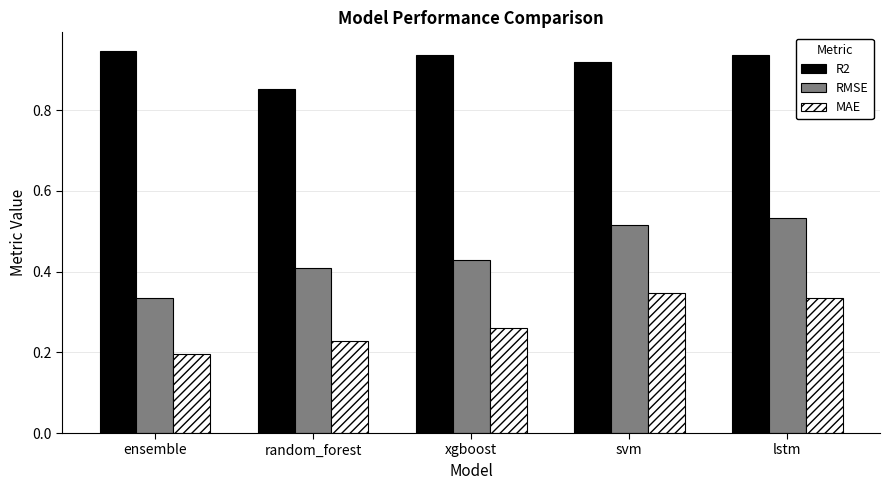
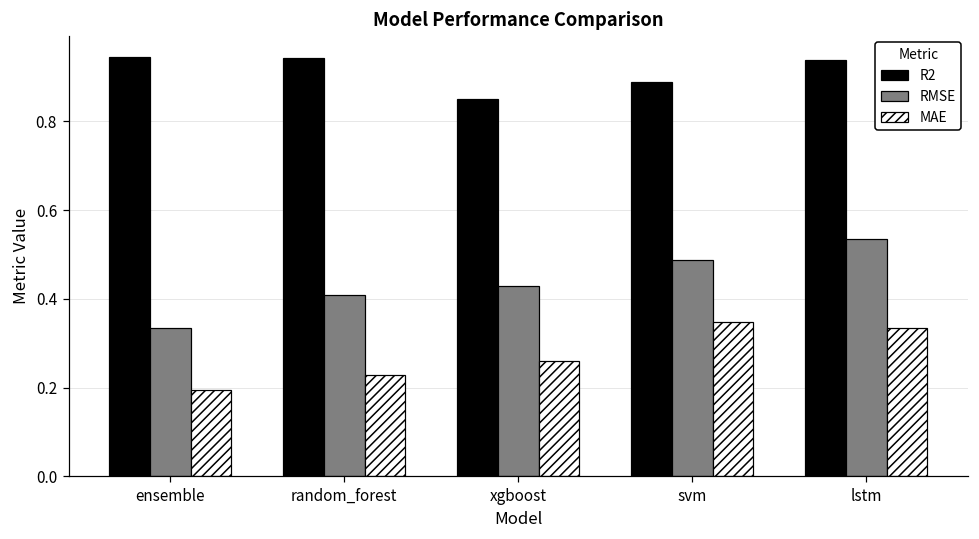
  {
    "R2": {
      "ensemble": 0.95,
-     "random_forest": 0.85,
-     "xgboost": 0.94,
-     "svm": 0.92,
+     "random_forest": 0.94,
+     "xgboost": 0.85,
+     "svm": 0.89,
      "lstm": 0.94
    },
    "RMSE": {
      "ensemble": 0.33,
      "random_forest": 0.41,
      "xgboost": 0.43,
-     "svm": 0.52,
+     "svm": 0.49,
      "lstm": 0.53
    },
    "MAE": {
      "ensemble": 0.20,
      "random_forest": 0.23,
      "xgboost": 0.26,
      "svm": 0.35,
      "lstm": 0.33
    }
  }
